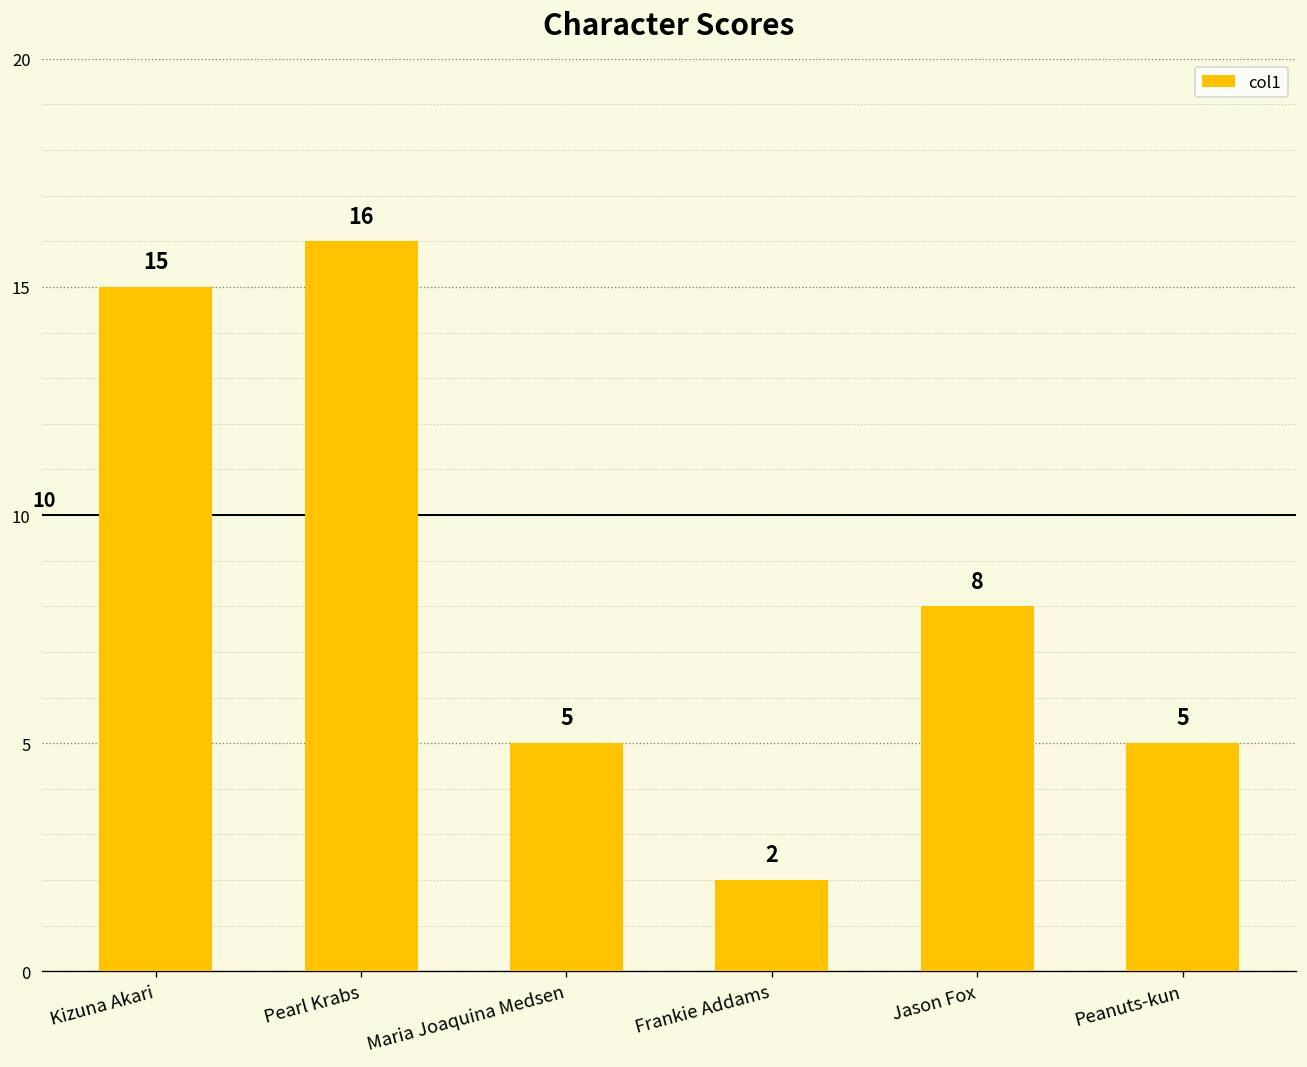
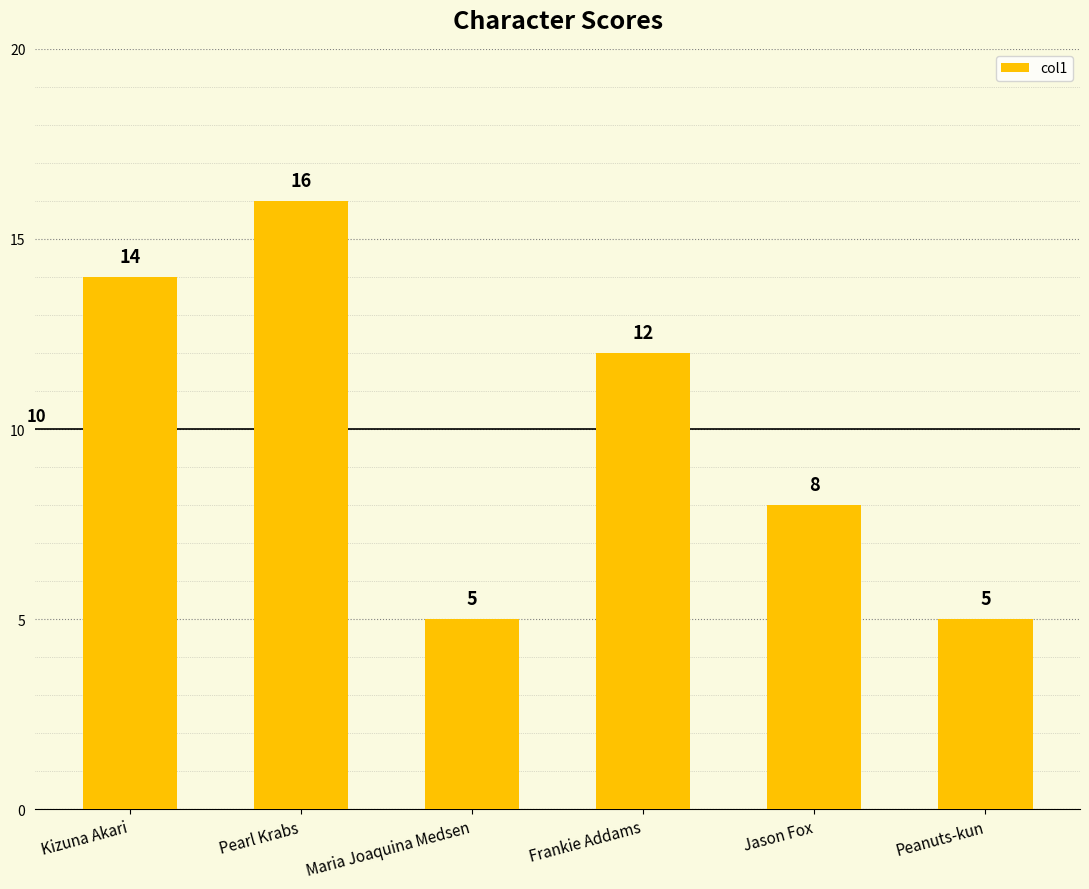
  {
-   "Kizuna Akari": 15,
+   "Kizuna Akari": 14,
    "Pearl Krabs": 16,
    "Maria Joaquina Medsen": 5,
-   "Frankie Addams": 2,
+   "Frankie Addams": 12,
    "Jason Fox": 8,
    "Peanuts-kun": 5
  }
